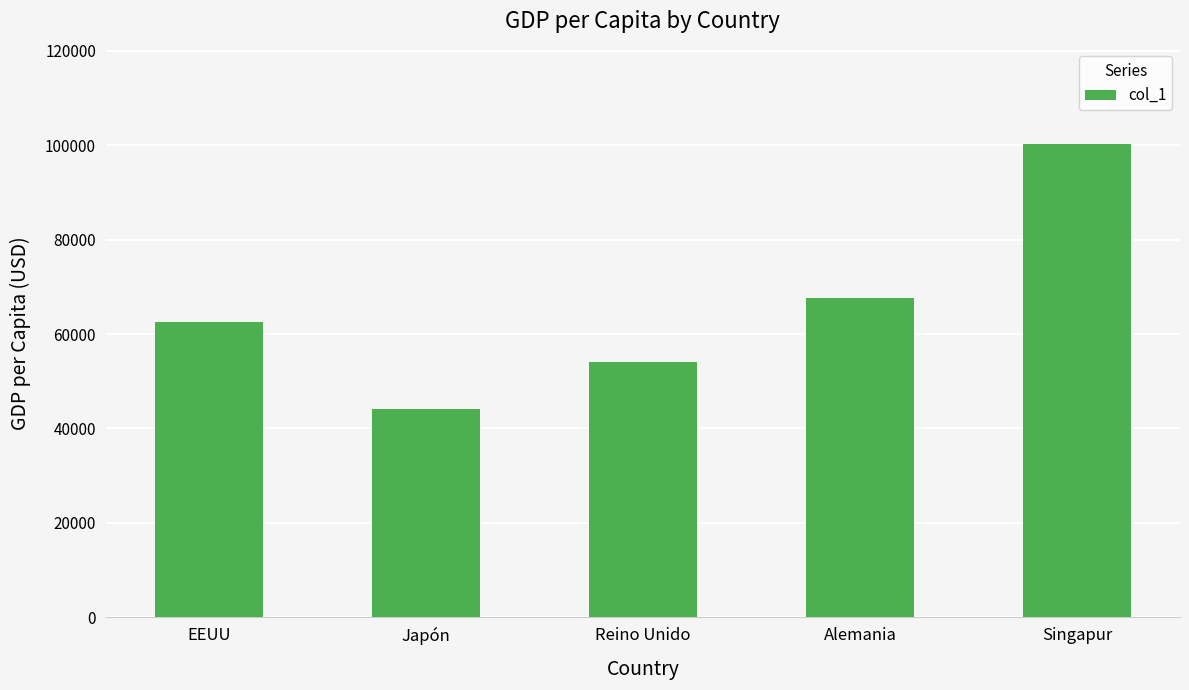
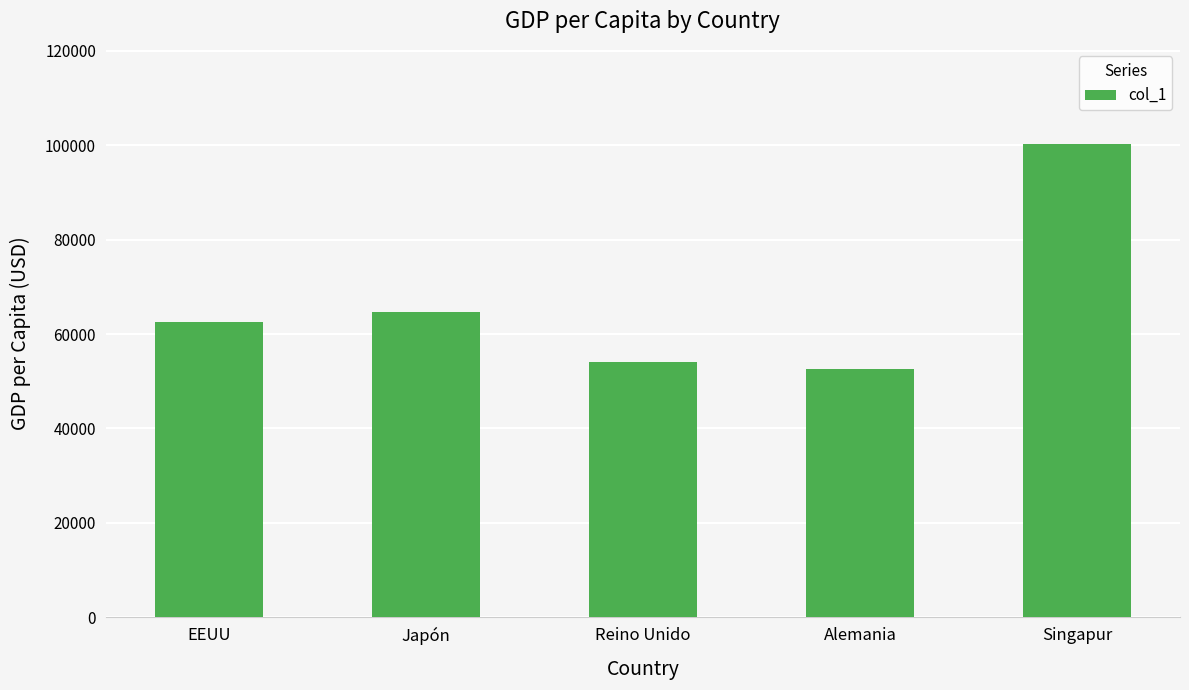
  {
    "EEUU": 63000,
-   "Japón": 44000,
+   "Japón": 65000,
    "Reino Unido": 54000,
-   "Alemania": 68000,
+   "Alemania": 53000,
    "Singapur": 100000
  }
